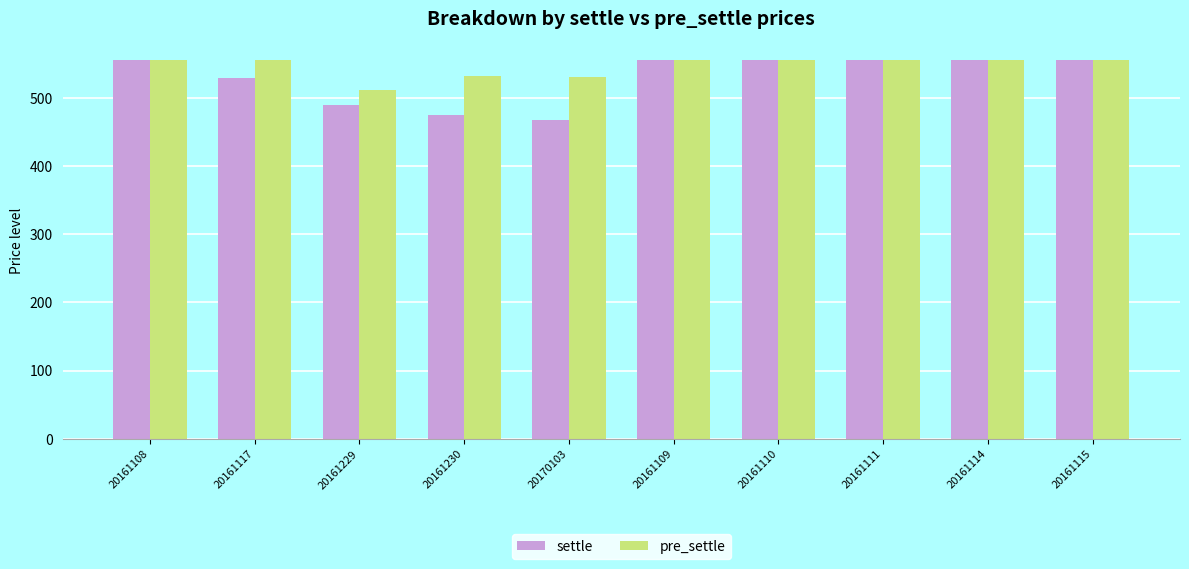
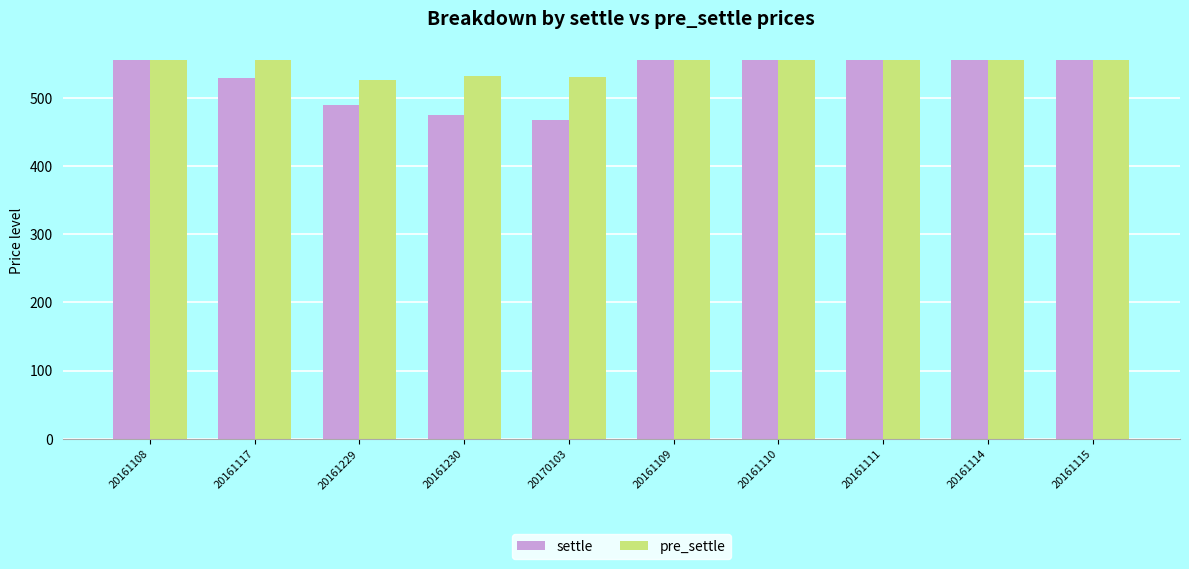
  {
    "settle": {
      "20161108": 560,
      "20161117": 530,
      "20161229": 490,
      "20161230": 480,
      "20170103": 470,
      "20161109": 560,
      "20161110": 560,
      "20161111": 560,
      "20161114": 560,
      "20161115": 560
    },
    "pre_settle": {
      "20161108": 560,
      "20161117": 560,
-     "20161229": 510,
+     "20161229": 530,
      "20161230": 530,
      "20170103": 530,
      "20161109": 560,
      "20161110": 560,
      "20161111": 560,
      "20161114": 560,
      "20161115": 560
    }
  }
